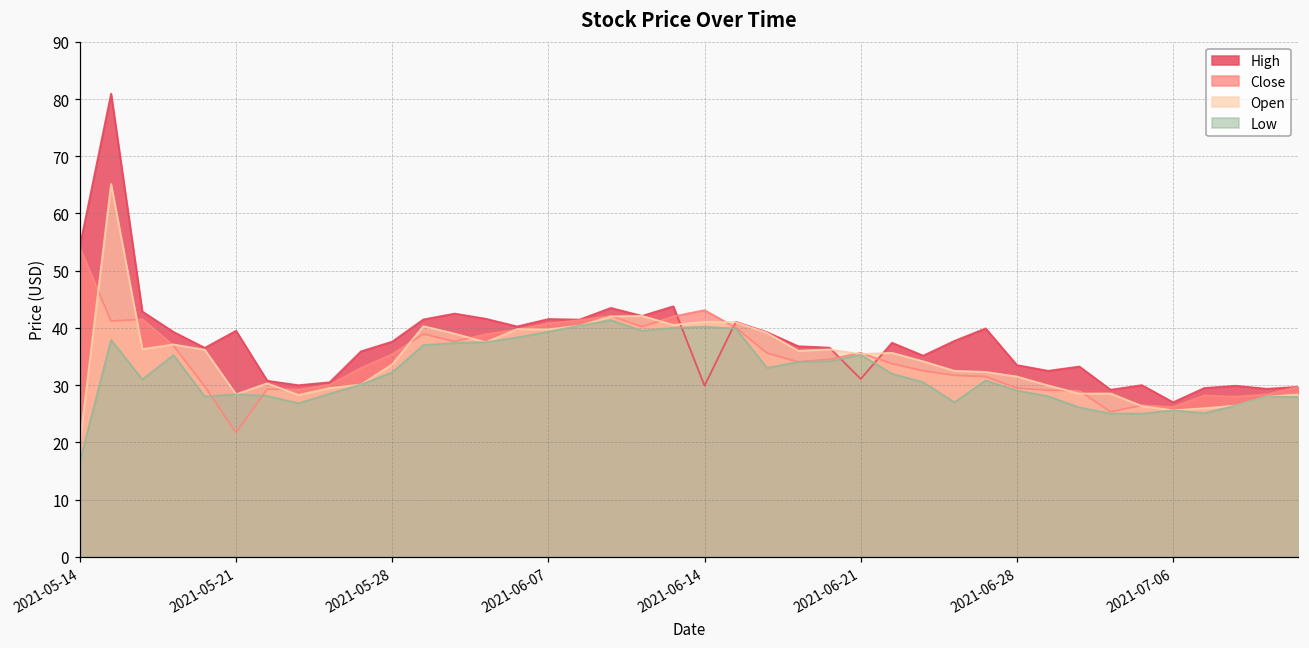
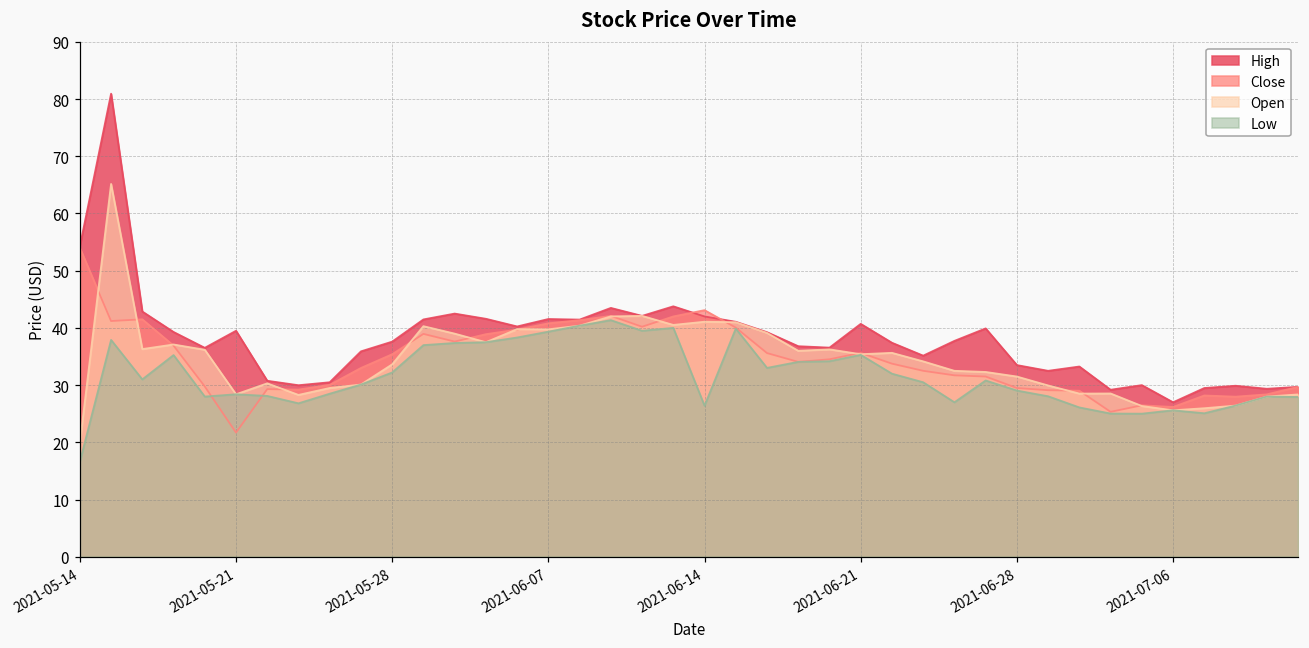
  {
    "High": {
      "2021-05-21": 40,
      "2021-05-28": 38,
      "2021-06-07": 42,
-     "2021-06-14": 30,
-     "2021-06-21": 31,
+     "2021-06-14": 42,
+     "2021-06-21": 41,
      "2021-06-28": 34,
      "2021-07-06": 27
    },
    "Close": {
      "2021-05-21": 22,
      "2021-05-28": 35,
      "2021-06-07": 41,
      "2021-06-14": 43,
      "2021-07-06": 26
    },
    "Open": {
      "2021-05-14": 20,
      "2021-05-28": 34,
      "2021-06-14": 41,
      "2021-06-28": 32
    },
    "Low": {
      "2021-05-14": 17,
      "2021-05-28": 32,
-     "2021-06-14": 40
+     "2021-06-14": 26
    }
  }
